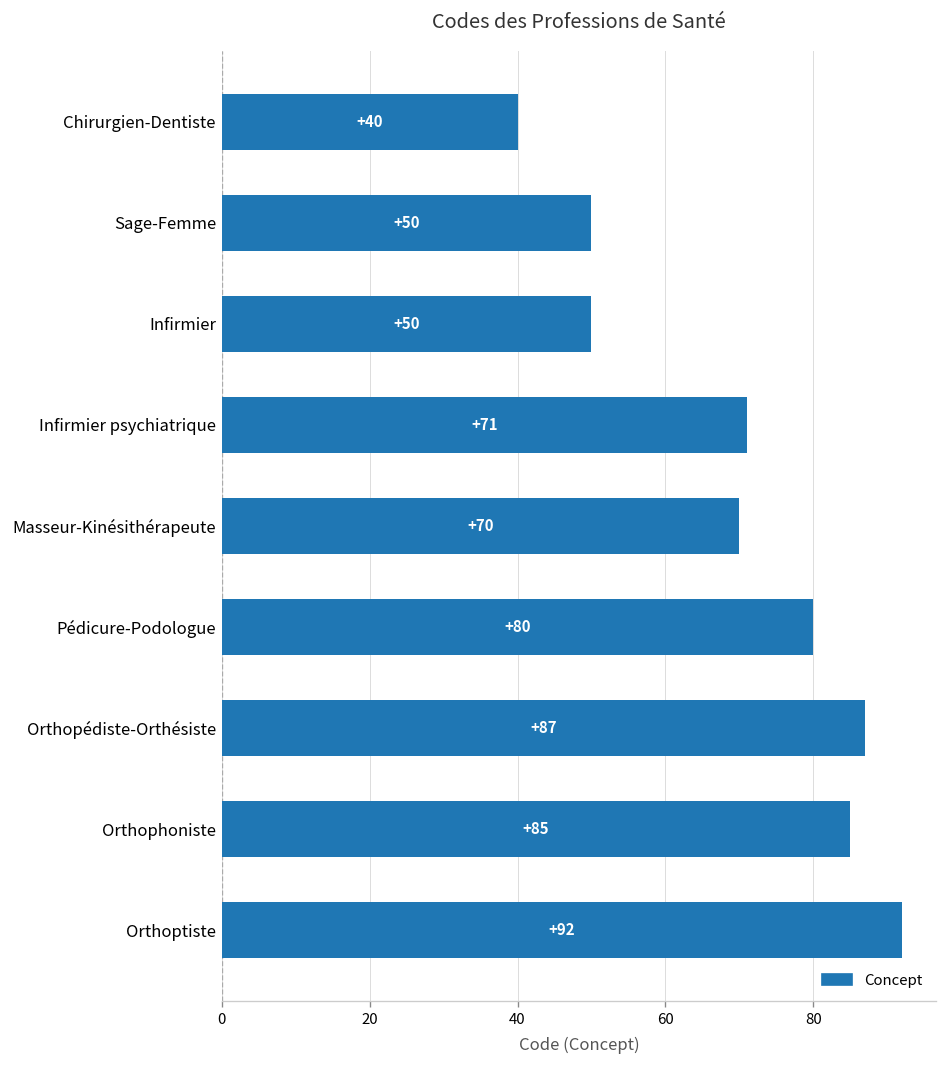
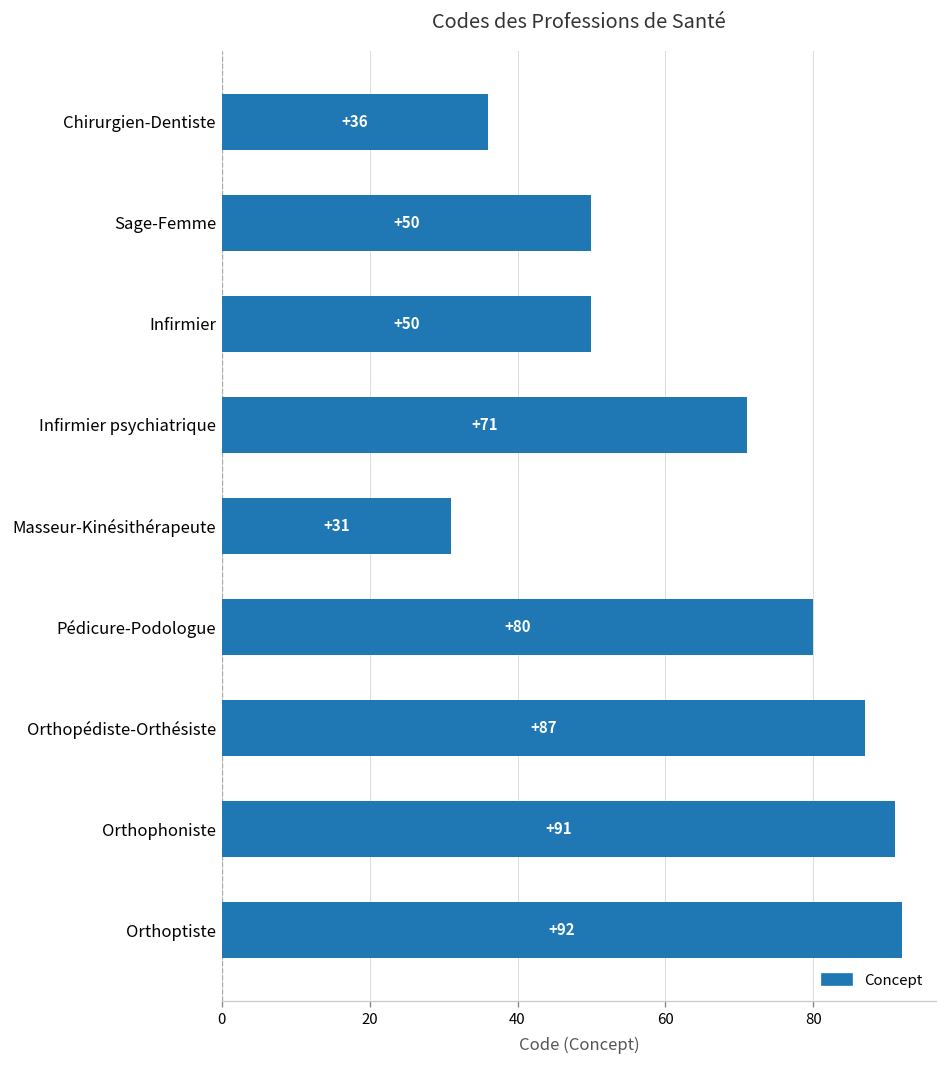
  {
-   "Chirurgien-Dentiste": "+40",
+   "Chirurgien-Dentiste": "+36",
    "Sage-Femme": "+50",
    "Infirmier": "+50",
    "Infirmier psychiatrique": "+71",
-   "Masseur-Kinésithérapeute": "+70",
+   "Masseur-Kinésithérapeute": "+31",
    "Pédicure-Podologue": "+80",
    "Orthopédiste-Orthésiste": "+87",
-   "Orthophoniste": "+85",
+   "Orthophoniste": "+91",
    "Orthoptiste": "+92"
  }
